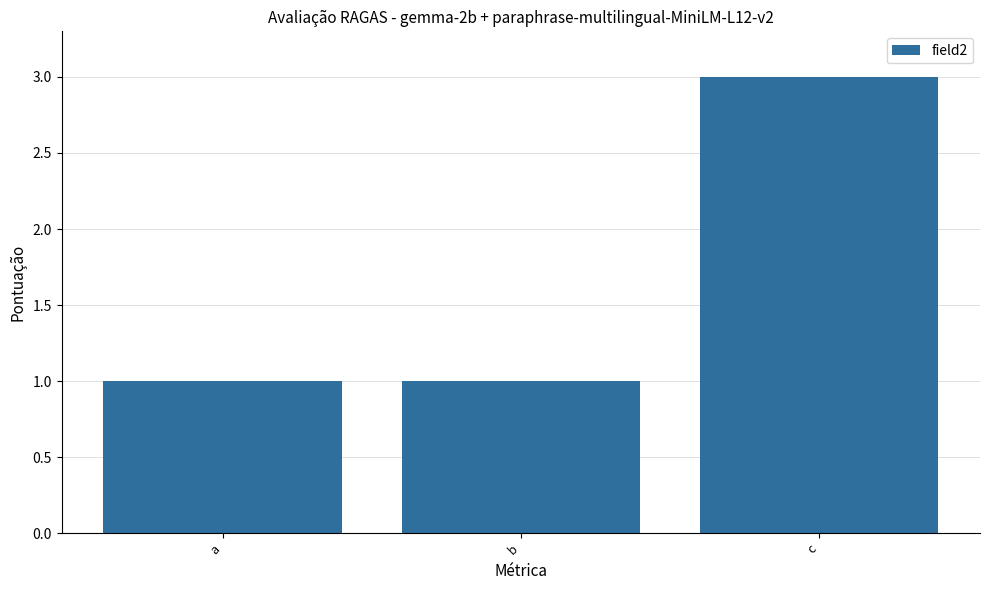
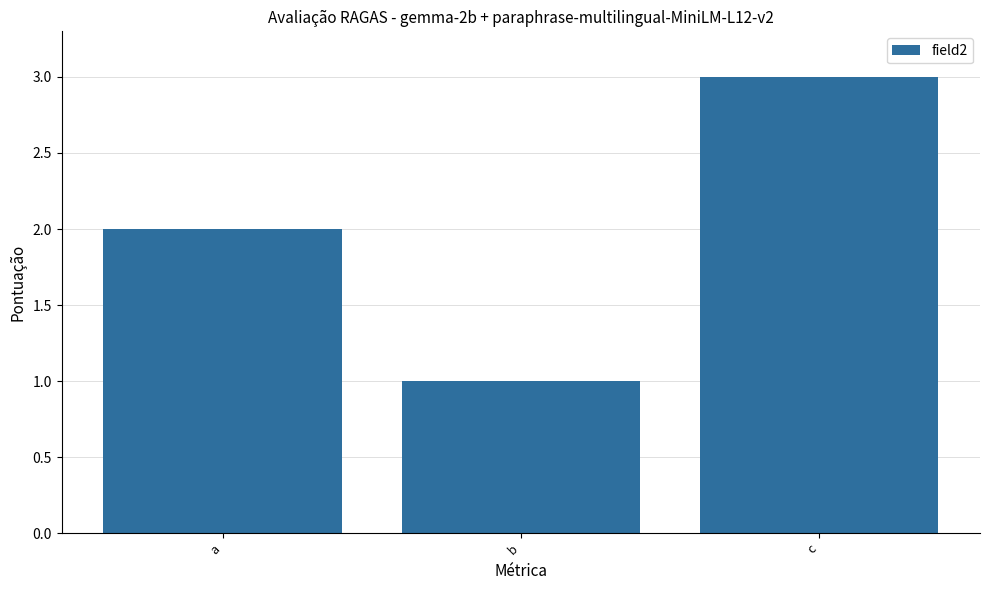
  {
-   "a": 1,
+   "a": 2,
    "b": 1,
    "c": 3
  }
